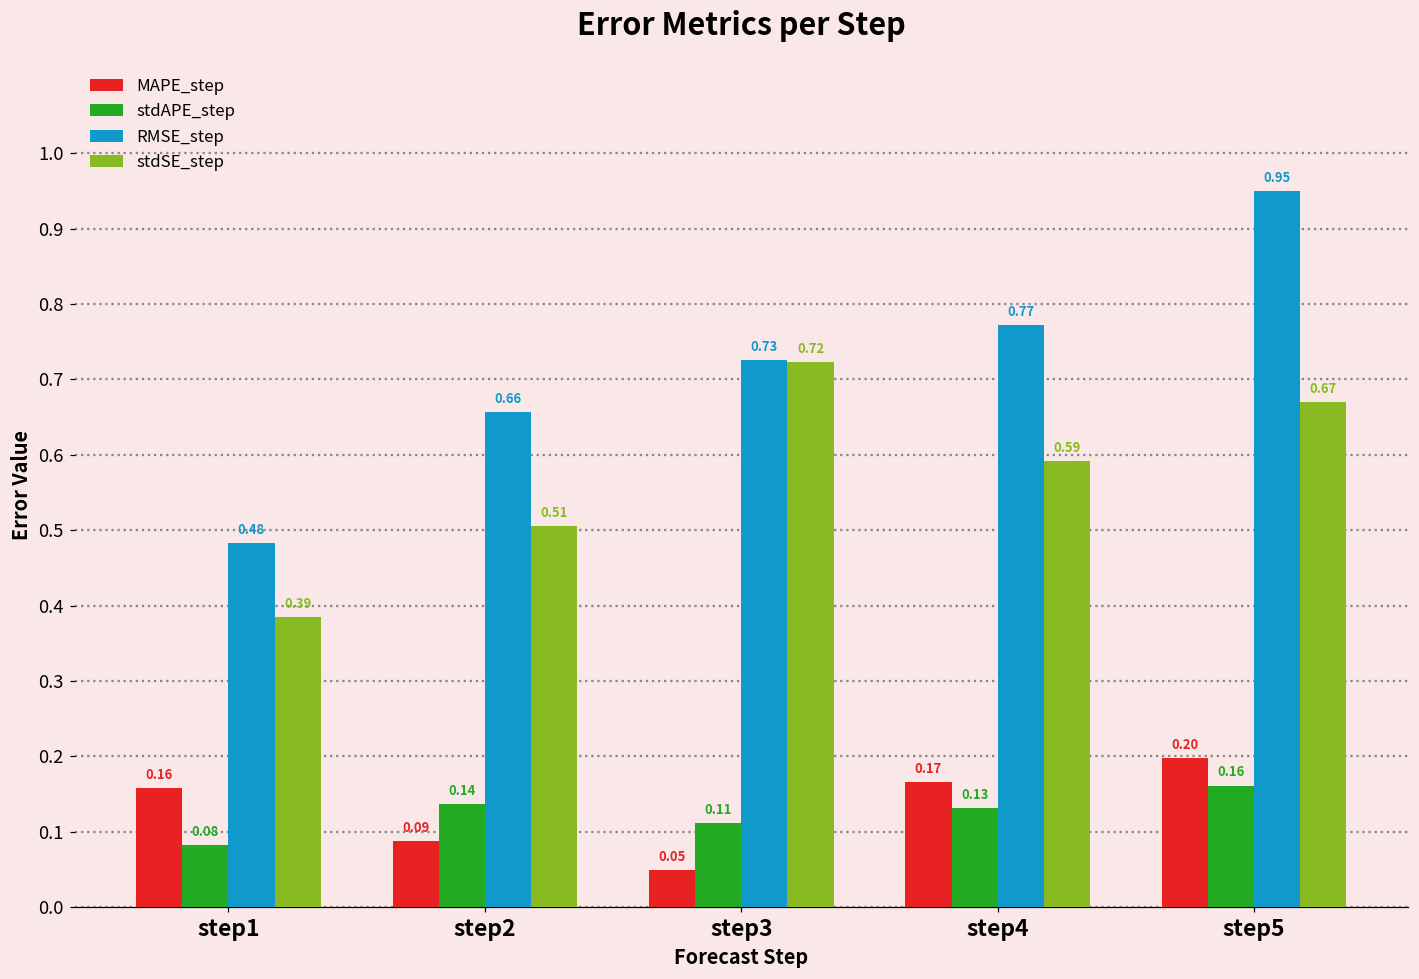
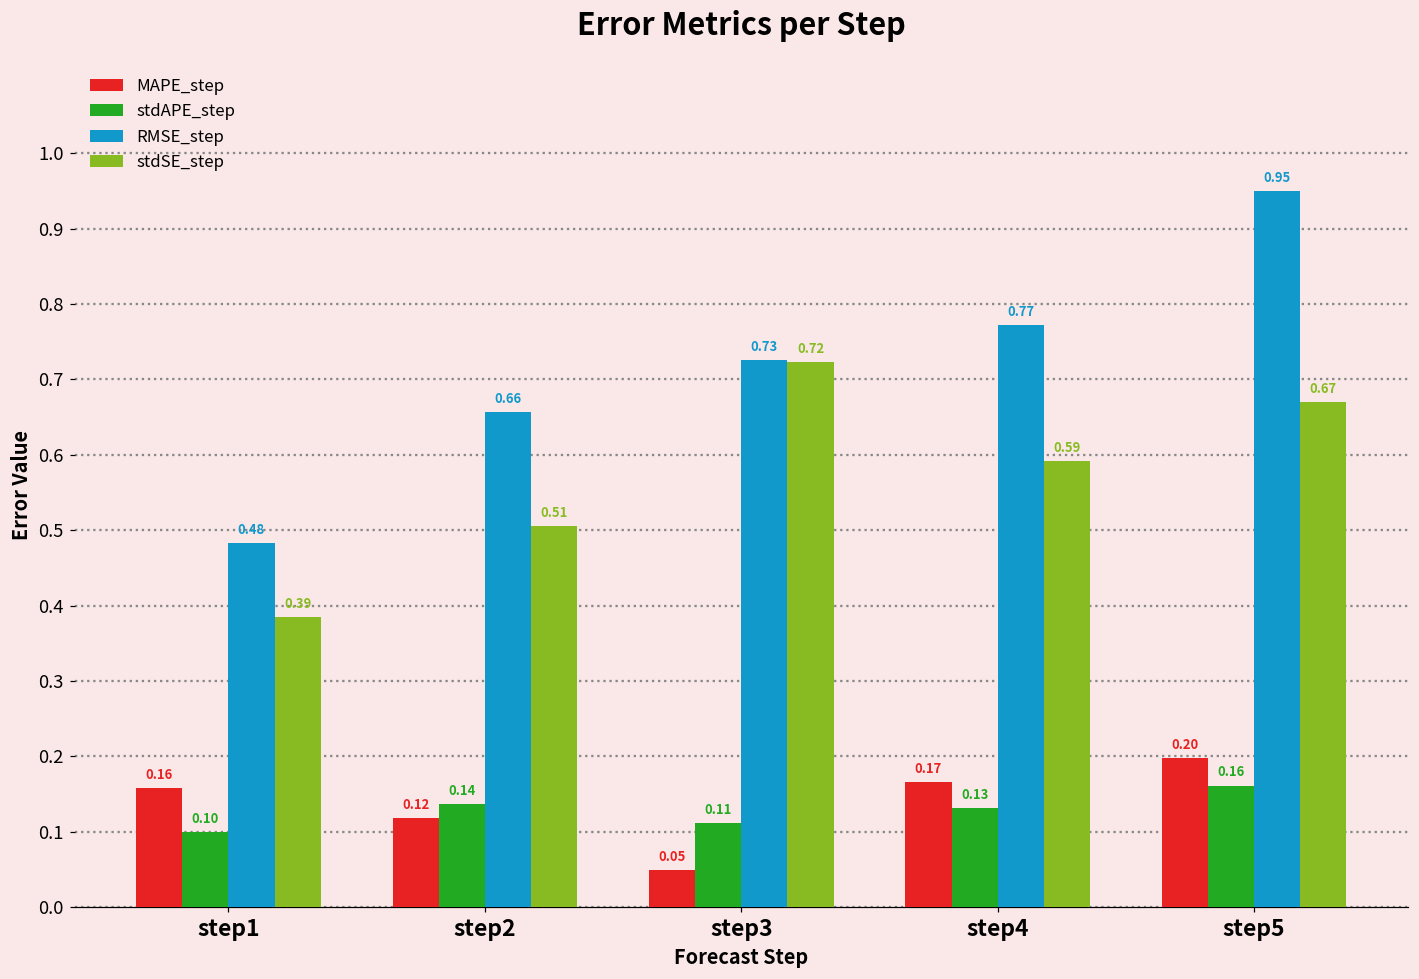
  {
    "MAPE_step": {
      "step1": 0.16,
-     "step2": 0.09,
+     "step2": 0.12,
      "step3": 0.05,
      "step4": 0.17,
      "step5": 0.20
    },
    "stdAPE_step": {
-     "step1": 0.08,
+     "step1": 0.10,
      "step2": 0.14,
      "step3": 0.11,
      "step4": 0.13,
      "step5": 0.16
    },
    "RMSE_step": {
      "step1": 0.48,
      "step2": 0.66,
      "step3": 0.73,
      "step4": 0.77,
      "step5": 0.95
    },
    "stdSE_step": {
      "step1": 0.39,
      "step2": 0.51,
      "step3": 0.72,
      "step4": 0.59,
      "step5": 0.67
    }
  }
